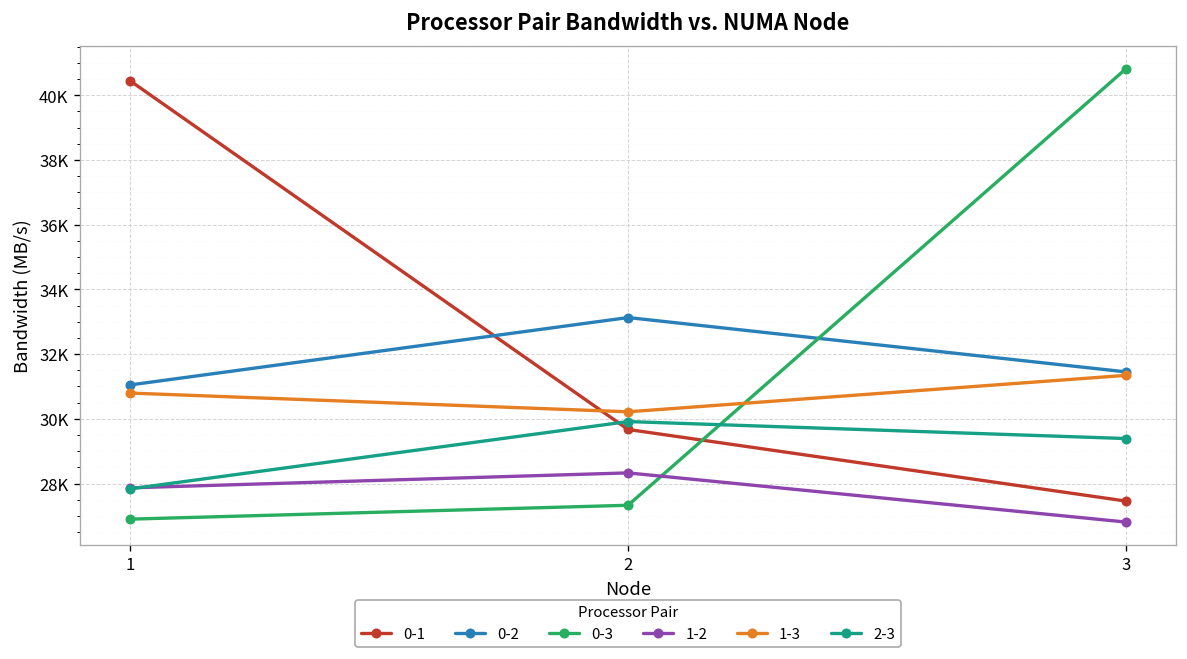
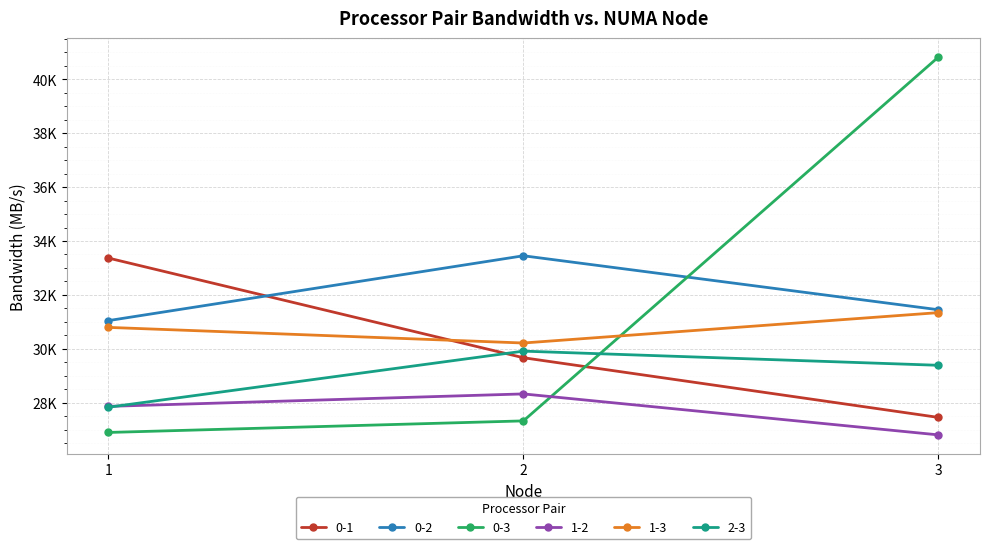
  {
    "0-1": {
-     "1": 40400,
+     "1": 33400,
      "2": 29700,
      "3": 27500
    },
    "0-2": {
      "1": 31000,
-     "2": 33100,
+     "2": 33500,
      "3": 31400
    },
    "1-2": {
      "2": 28300,
      "3": 26800
    },
    "1-3": {
      "1": 30800,
      "2": 30200,
      "3": 31300
    }
  }
